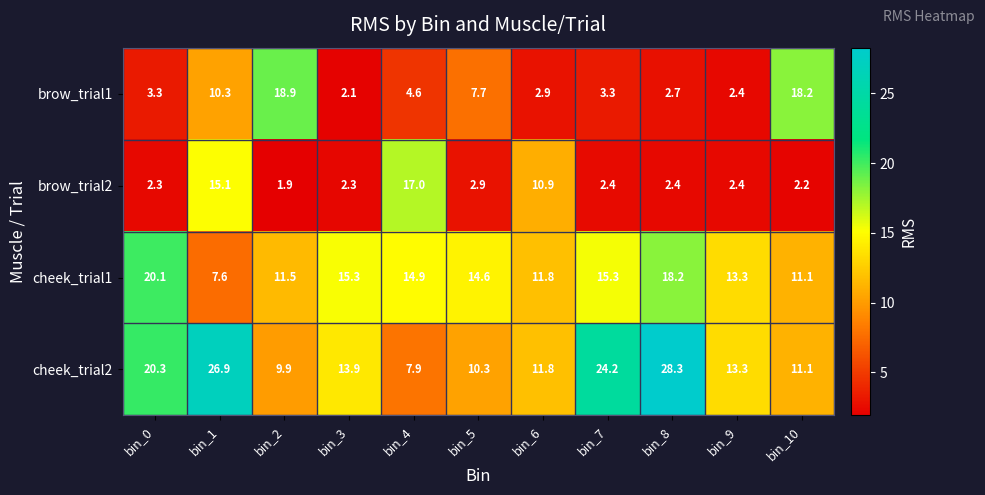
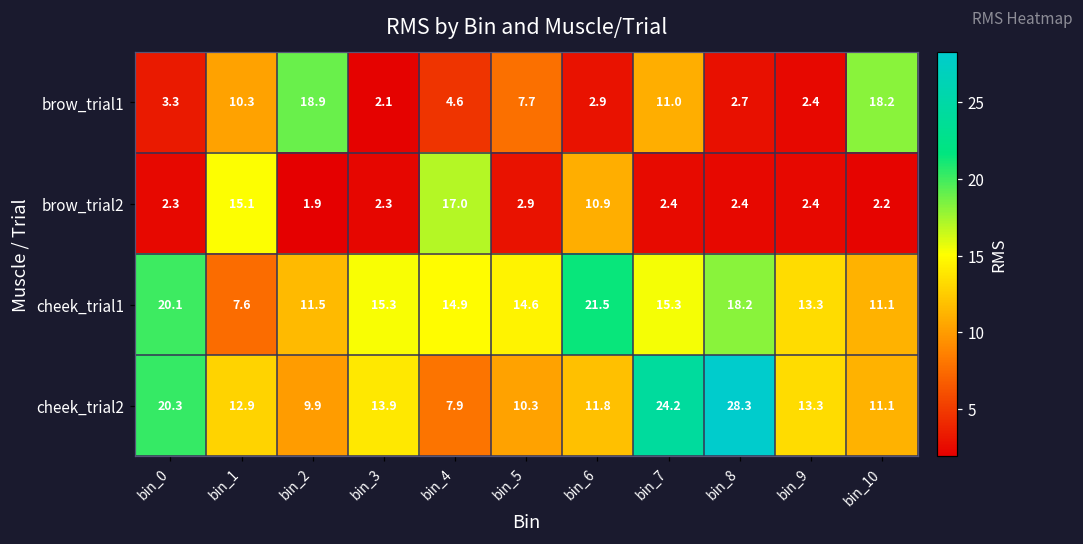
  {
    "brow_trial1": {
      "bin_0": 3.3,
      "bin_1": 10.3,
      "bin_2": 18.9,
      "bin_3": 2.1,
      "bin_4": 4.6,
      "bin_5": 7.7,
      "bin_6": 2.9,
-     "bin_7": 3.3,
+     "bin_7": 11.0,
      "bin_8": 2.7,
      "bin_9": 2.4,
      "bin_10": 18.2
    },
    "brow_trial2": {
      "bin_0": 2.3,
      "bin_1": 15.1,
      "bin_2": 1.9,
      "bin_3": 2.3,
      "bin_4": 17.0,
      "bin_5": 2.9,
      "bin_6": 10.9,
      "bin_7": 2.4,
      "bin_8": 2.4,
      "bin_9": 2.4,
      "bin_10": 2.2
    },
    "cheek_trial1": {
      "bin_0": 20.1,
      "bin_1": 7.6,
      "bin_2": 11.5,
      "bin_3": 15.3,
      "bin_4": 14.9,
      "bin_5": 14.6,
-     "bin_6": 11.8,
+     "bin_6": 21.5,
      "bin_7": 15.3,
      "bin_8": 18.2,
      "bin_9": 13.3,
      "bin_10": 11.1
    },
    "cheek_trial2": {
      "bin_0": 20.3,
-     "bin_1": 26.9,
+     "bin_1": 12.9,
      "bin_2": 9.9,
      "bin_3": 13.9,
      "bin_4": 7.9,
      "bin_5": 10.3,
      "bin_6": 11.8,
      "bin_7": 24.2,
      "bin_8": 28.3,
      "bin_9": 13.3,
      "bin_10": 11.1
    }
  }
